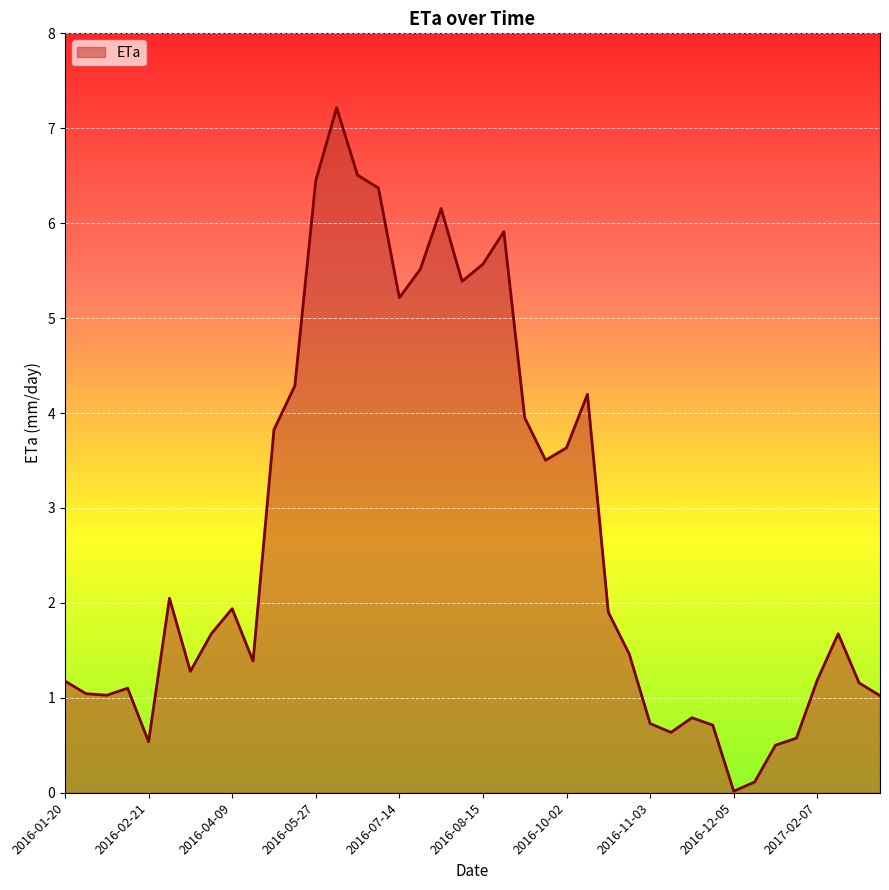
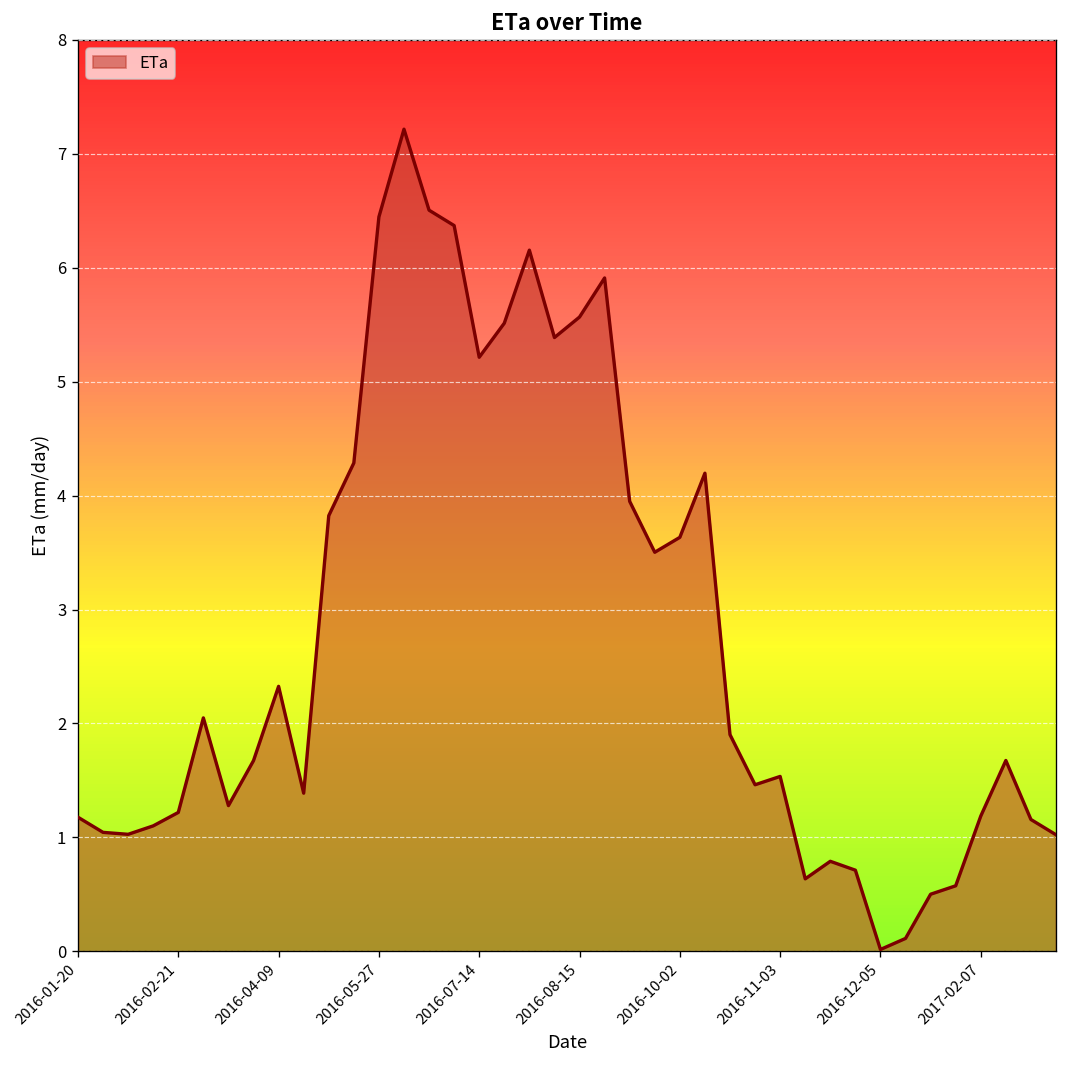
  {
    "2016-01-20": 1.2,
-   "2016-02-21": 0.5,
-   "2016-04-09": 1.9,
+   "2016-02-21": 1.2,
+   "2016-04-09": 2.3,
    "2016-05-27": 6.4,
    "2016-07-14": 5.2,
    "2016-08-15": 5.6,
    "2016-10-02": 3.6,
-   "2016-11-03": 0.7,
+   "2016-11-03": 1.5,
    "2016-12-05": 0.0,
    "2017-02-07": 1.2
  }
